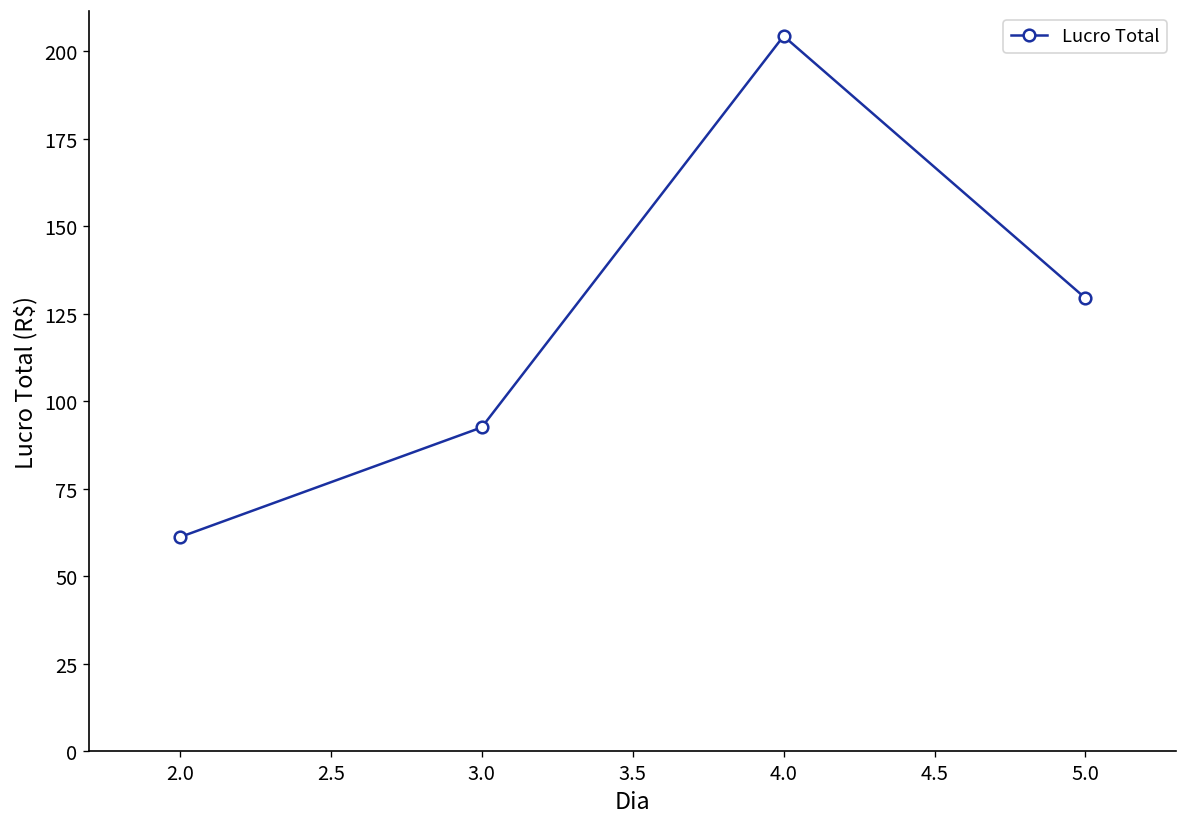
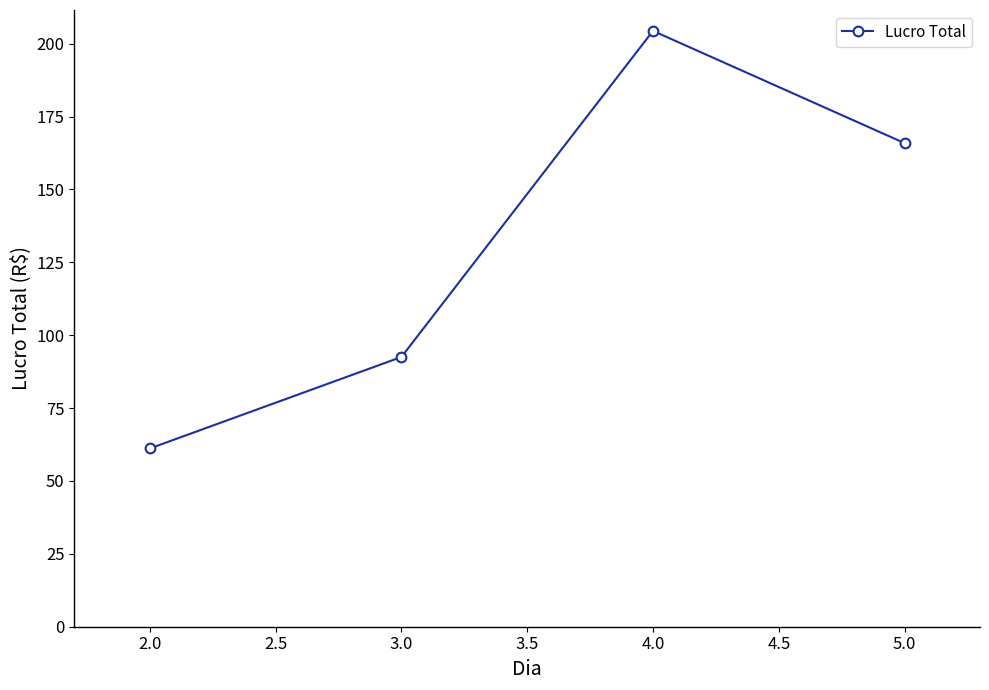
  {
    "2.0": 61,
    "3.0": 93,
    "4.0": 204,
-   "5.0": 129
+   "5.0": 166
  }
